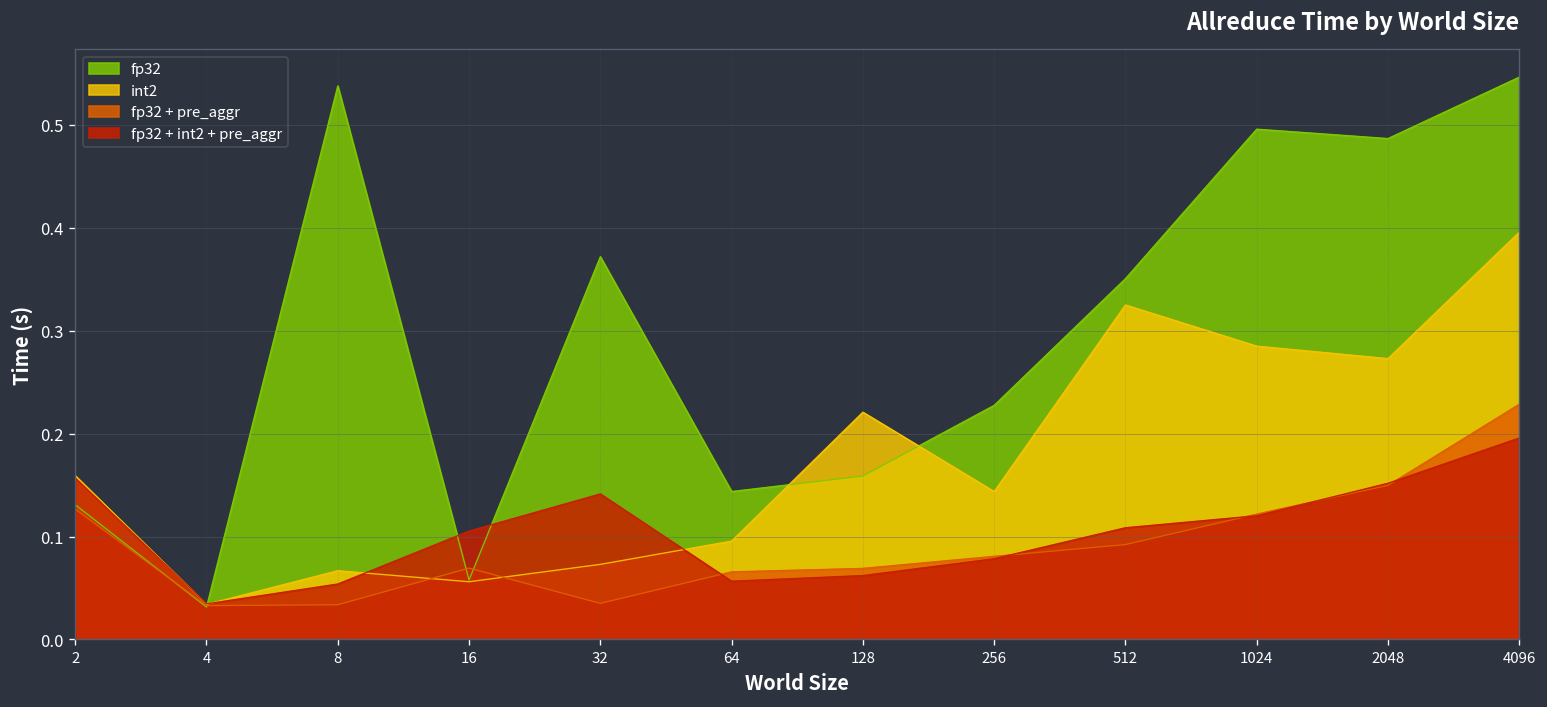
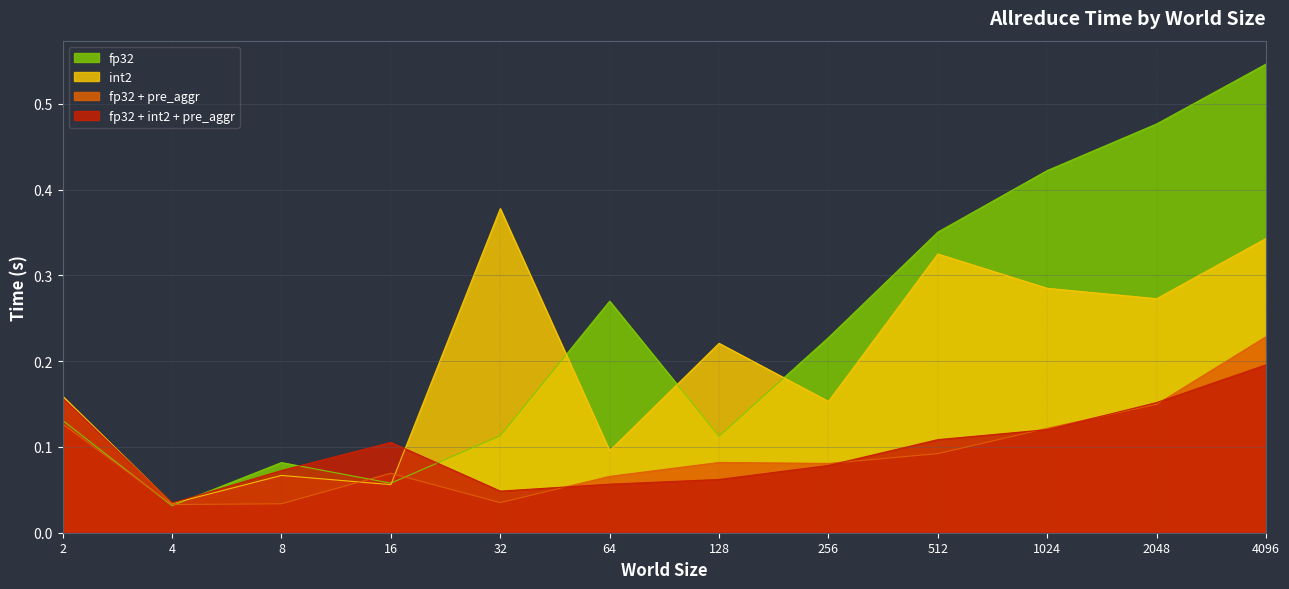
  {
    "fp32": {
      "2": 0.13,
-     "8": 0.54,
-     "32": 0.37,
-     "64": 0.14,
-     "128": 0.16,
+     "8": 0.08,
+     "32": 0.11,
+     "64": 0.27,
+     "128": 0.11,
      "256": 0.23,
      "512": 0.35,
-     "1024": 0.50,
-     "2048": 0.49,
+     "1024": 0.42,
+     "2048": 0.48,
      "4096": 0.55
    },
    "int2": {
      "8": 0.07,
-     "32": 0.07,
+     "32": 0.38,
      "64": 0.10,
      "128": 0.22,
-     "256": 0.14,
+     "256": 0.15,
      "512": 0.32,
      "1024": 0.29,
      "2048": 0.27,
-     "4096": 0.40
+     "4096": 0.34
    },
    "fp32 + pre_aggr": {
      "2": 0.13,
      "8": 0.03,
      "16": 0.07,
      "32": 0.04,
      "64": 0.07,
-     "128": 0.07,
+     "128": 0.08,
      "512": 0.09,
      "4096": 0.23
    },
    "fp32 + int2 + pre_aggr": {
-     "8": 0.05,
+     "8": 0.07,
      "16": 0.11,
-     "32": 0.14,
+     "32": 0.05,
      "64": 0.06,
      "128": 0.06,
      "512": 0.11,
      "4096": 0.20
    }
  }
